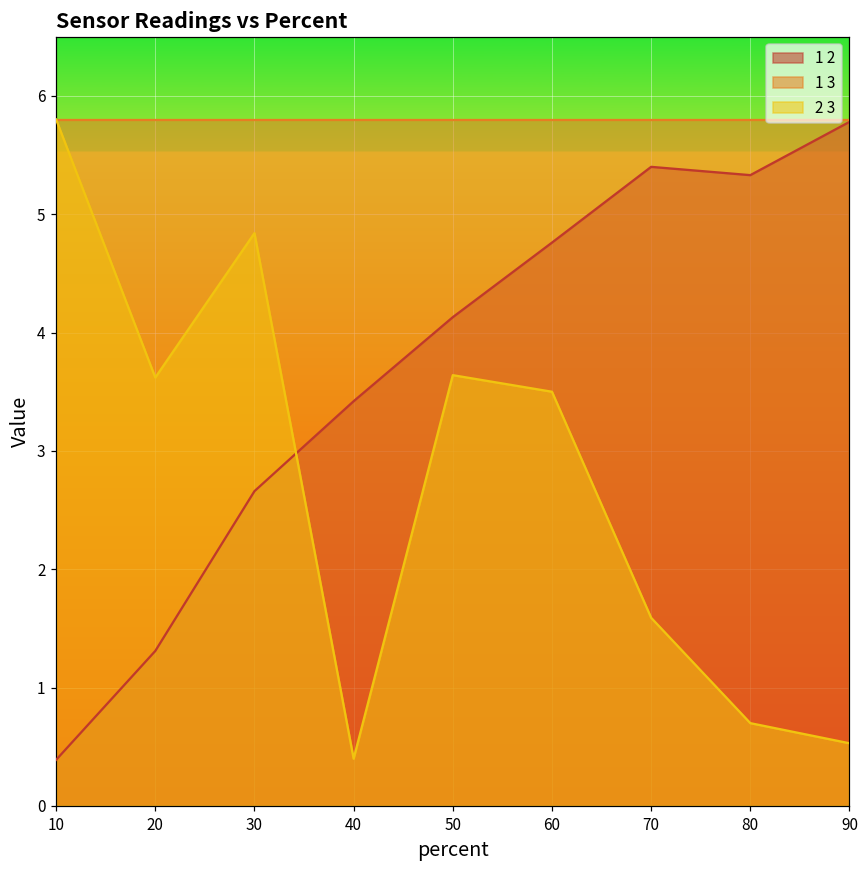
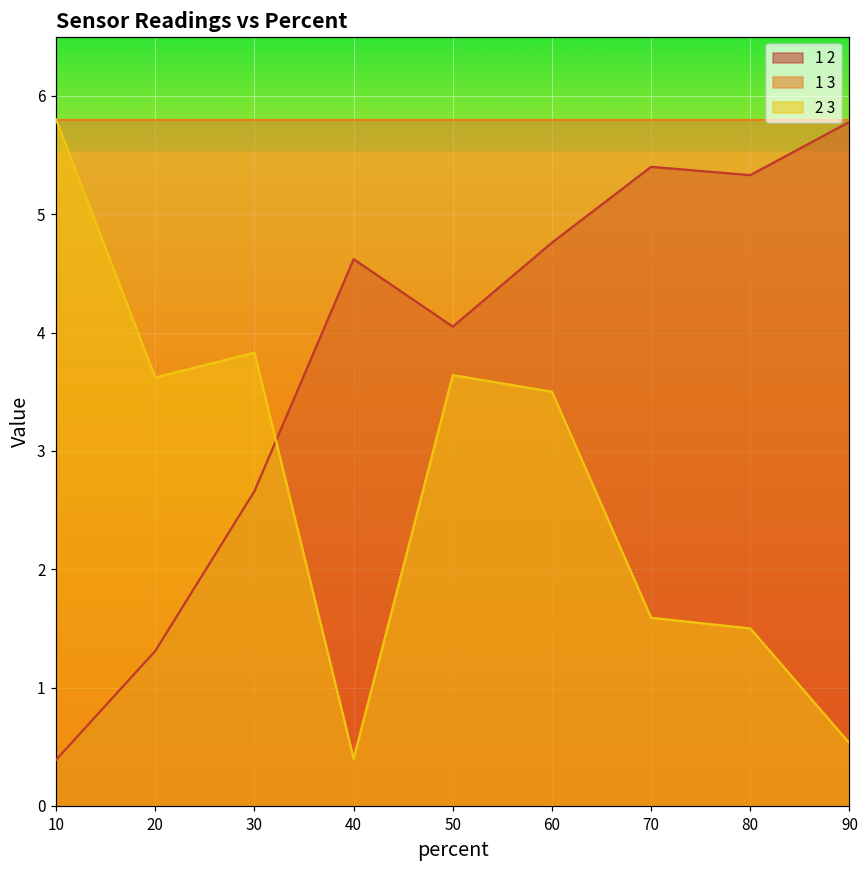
  {
    "1 2": {
      "10": 0.39,
      "20": 1.31,
      "30": 2.66,
-     "40": 3.42,
-     "50": 4.13,
+     "40": 4.62,
+     "50": 4.05,
      "60": 4.76,
      "70": 5.40,
      "80": 5.33
    },
    "1 3": {
      "20": 5.80,
      "30": 5.80,
      "40": 5.80,
      "50": 5.80,
      "60": 5.80,
      "70": 5.80,
      "80": 5.80
    },
    "2 3": {
      "20": 3.62,
-     "30": 4.84,
+     "30": 3.83,
      "40": 0.40,
      "50": 3.64,
      "60": 3.50,
      "70": 1.59,
-     "80": 0.7,
+     "80": 1.5,
      "90": 0.53
    }
  }
